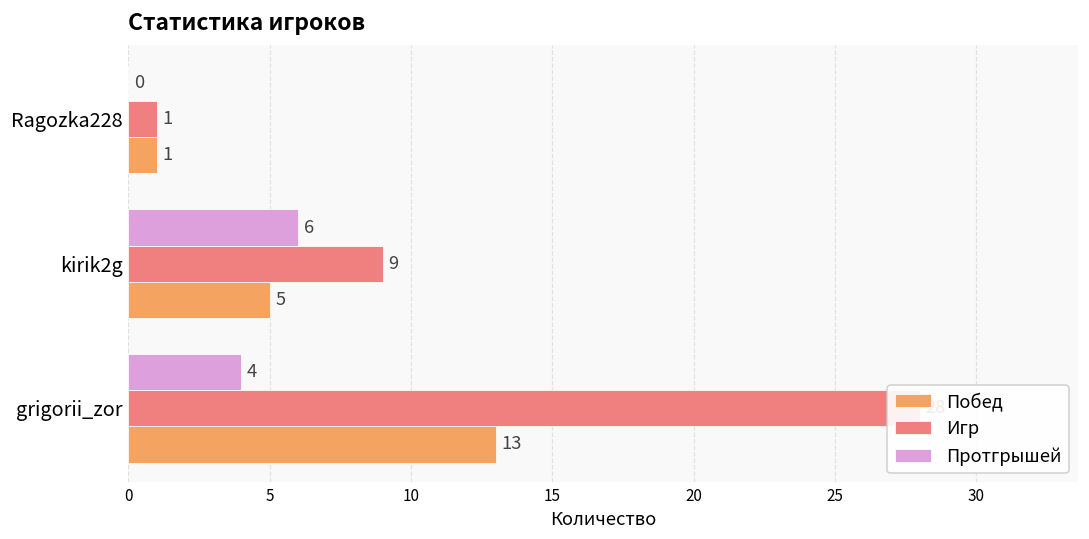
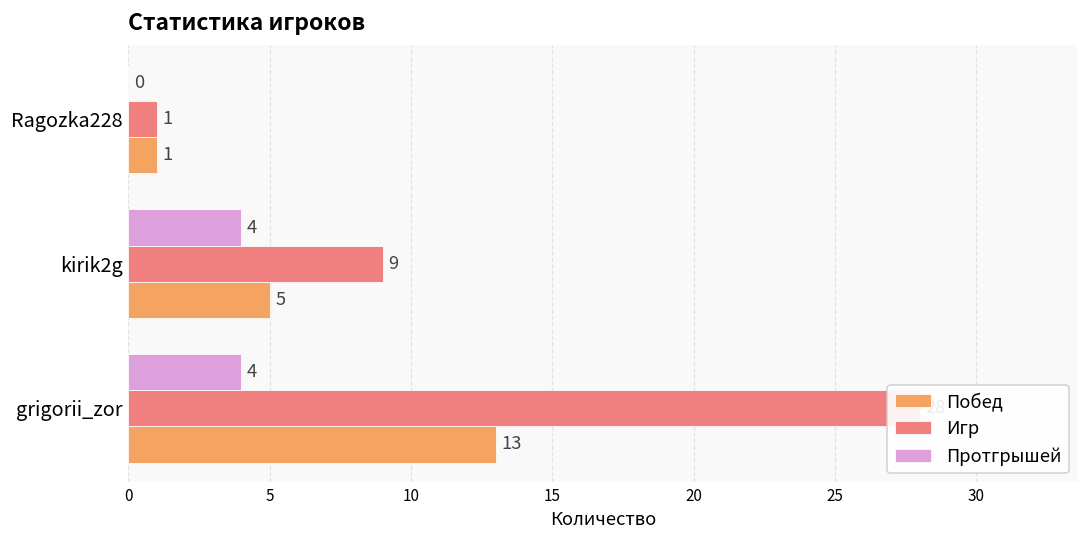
  {
    "Протгрышей": {
      "Ragozka228": 0,
-     "kirik2g": 6,
+     "kirik2g": 4,
      "grigorii_zor": 4
    }
  }
